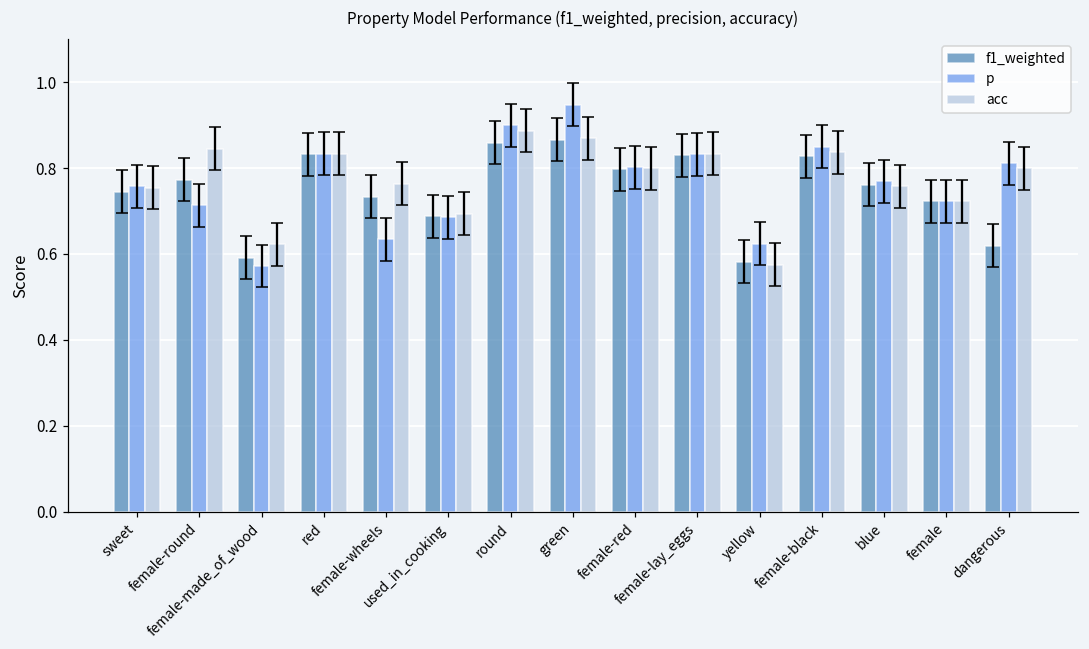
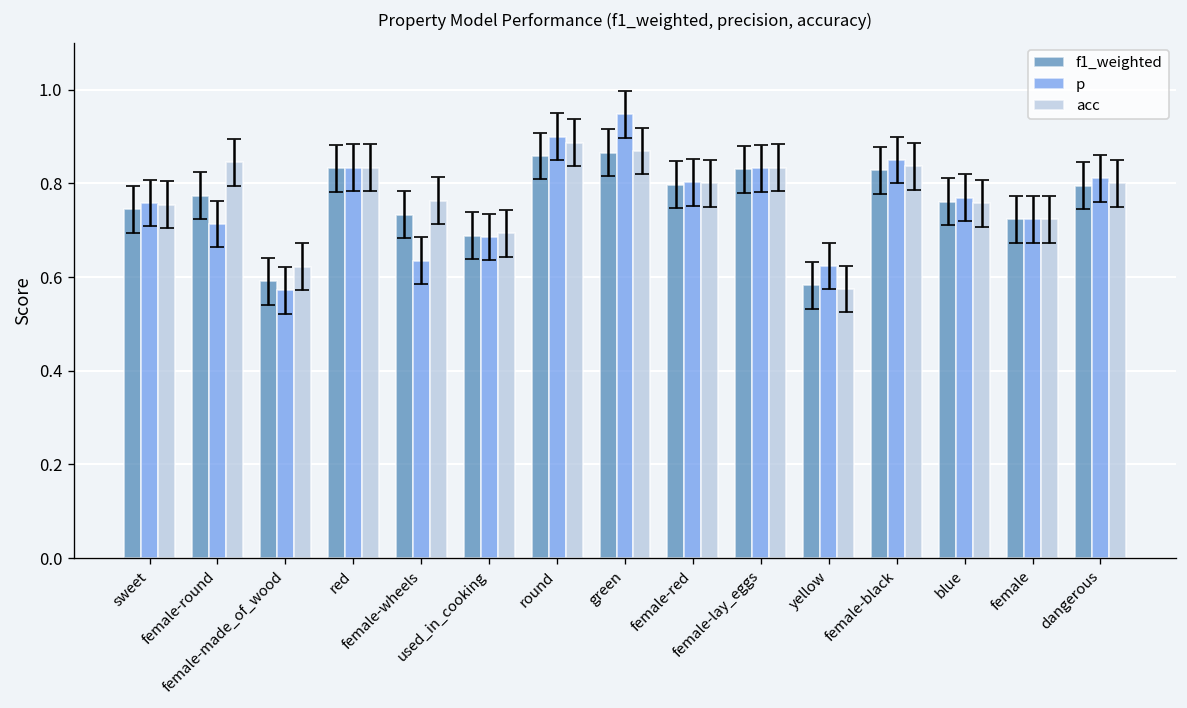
  {
    "f1_weighted": {
      "sweet": 0.74,
      "female-round": 0.77,
      "female-made_of_wood": 0.59,
      "red": 0.83,
      "female-wheels": 0.73,
      "used_in_cooking": 0.69,
      "round": 0.86,
      "green": 0.87,
      "female-red": 0.80,
      "female-lay_eggs": 0.83,
      "yellow": 0.58,
      "female-black": 0.83,
      "blue": 0.76,
      "female": 0.72,
-     "dangerous": 0.62
+     "dangerous": 0.79
    },
    "p": {
      "sweet": 0.76,
      "female-round": 0.71,
      "female-made_of_wood": 0.57,
      "red": 0.83,
      "female-wheels": 0.63,
      "used_in_cooking": 0.69,
      "round": 0.90,
      "green": 0.95,
      "female-red": 0.80,
      "female-lay_eggs": 0.83,
      "yellow": 0.62,
      "female-black": 0.85,
      "blue": 0.77,
      "female": 0.72,
      "dangerous": 0.81
    },
    "acc": {
      "sweet": 0.75,
      "female-round": 0.84,
      "female-made_of_wood": 0.62,
      "red": 0.83,
      "female-wheels": 0.76,
      "used_in_cooking": 0.69,
      "round": 0.89,
      "green": 0.87,
      "female-red": 0.80,
      "female-lay_eggs": 0.83,
      "yellow": 0.57,
      "female-black": 0.84,
      "blue": 0.76,
      "female": 0.72,
      "dangerous": 0.80
    }
  }
